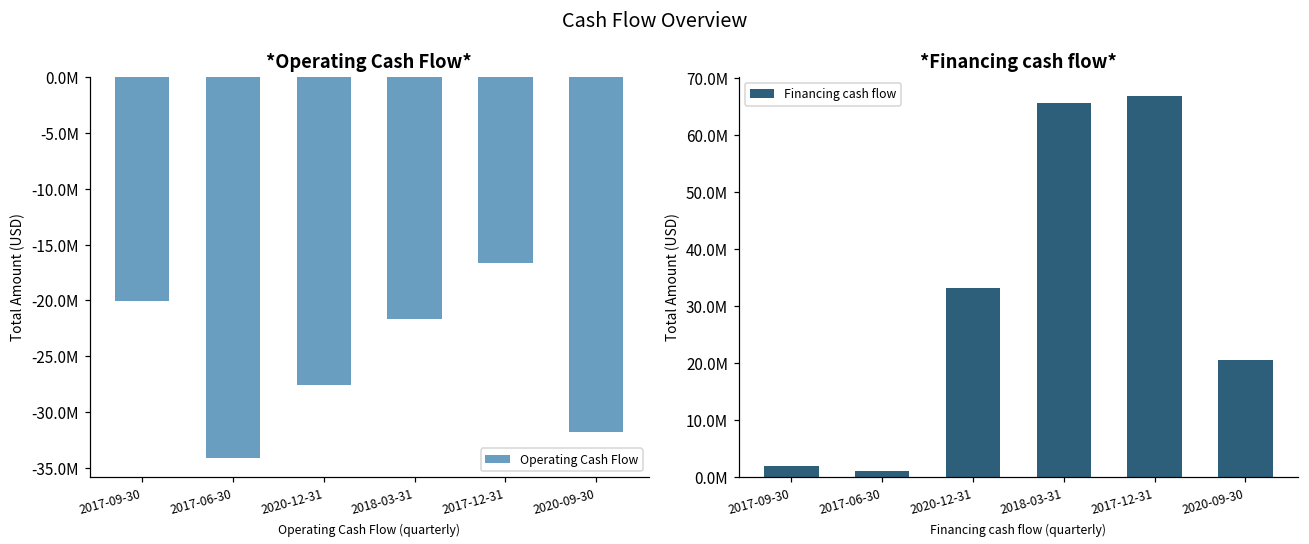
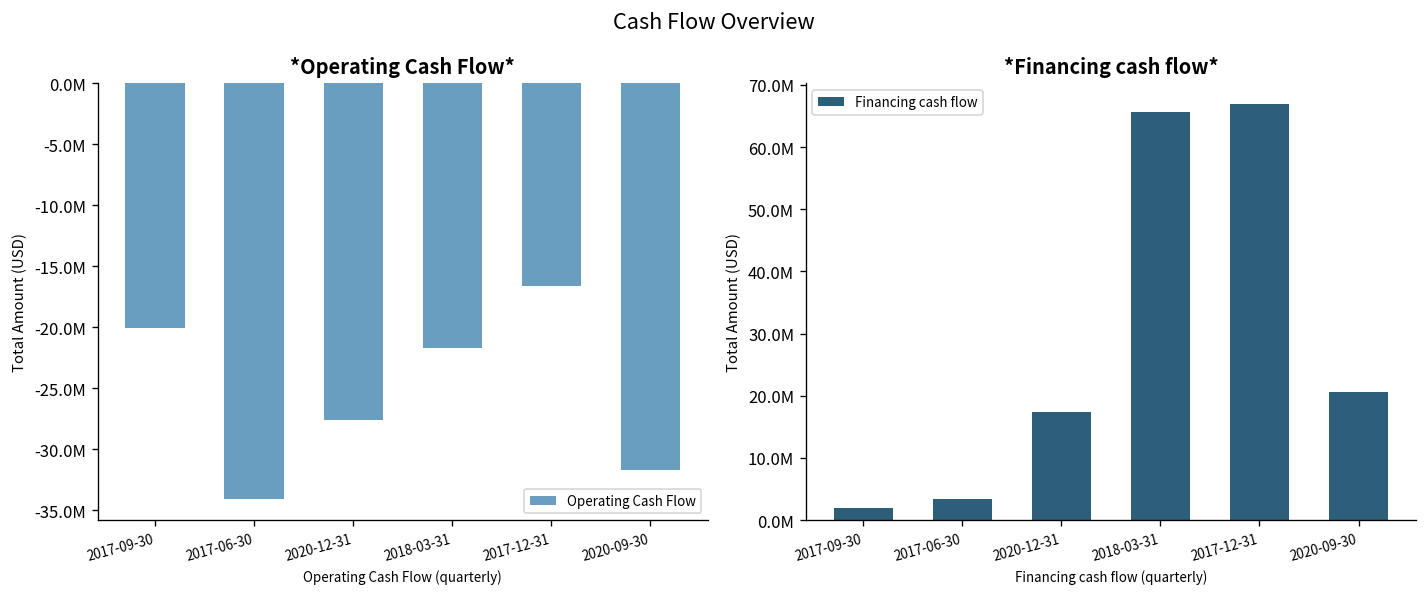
  {
    "*Operating Cash Flow*": {
      "2017-09-30": -20000000,
      "2017-06-30": -34100000,
      "2020-12-31": -27600000,
      "2018-03-31": -21700000,
      "2017-12-31": -16600000,
      "2020-09-30": -31700000
    },
    "*Financing cash flow*": {
      "2017-09-30": 2000000,
-     "2017-06-30": 1000000,
-     "2020-12-31": 33000000,
+     "2017-06-30": 3000000,
+     "2020-12-31": 17000000,
      "2018-03-31": 66000000,
      "2017-12-31": 67000000,
      "2020-09-30": 21000000
    }
  }
